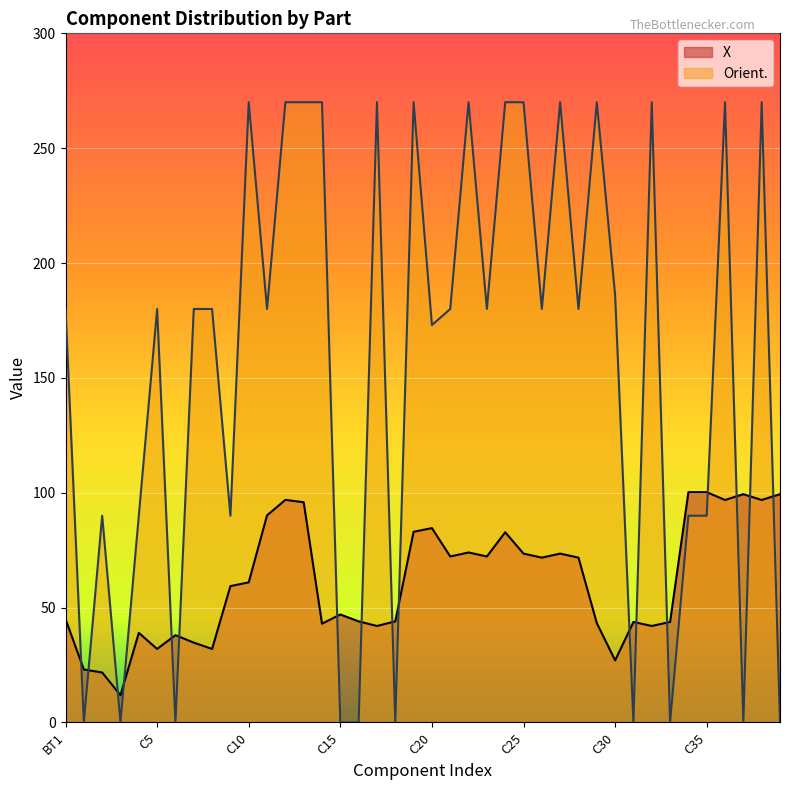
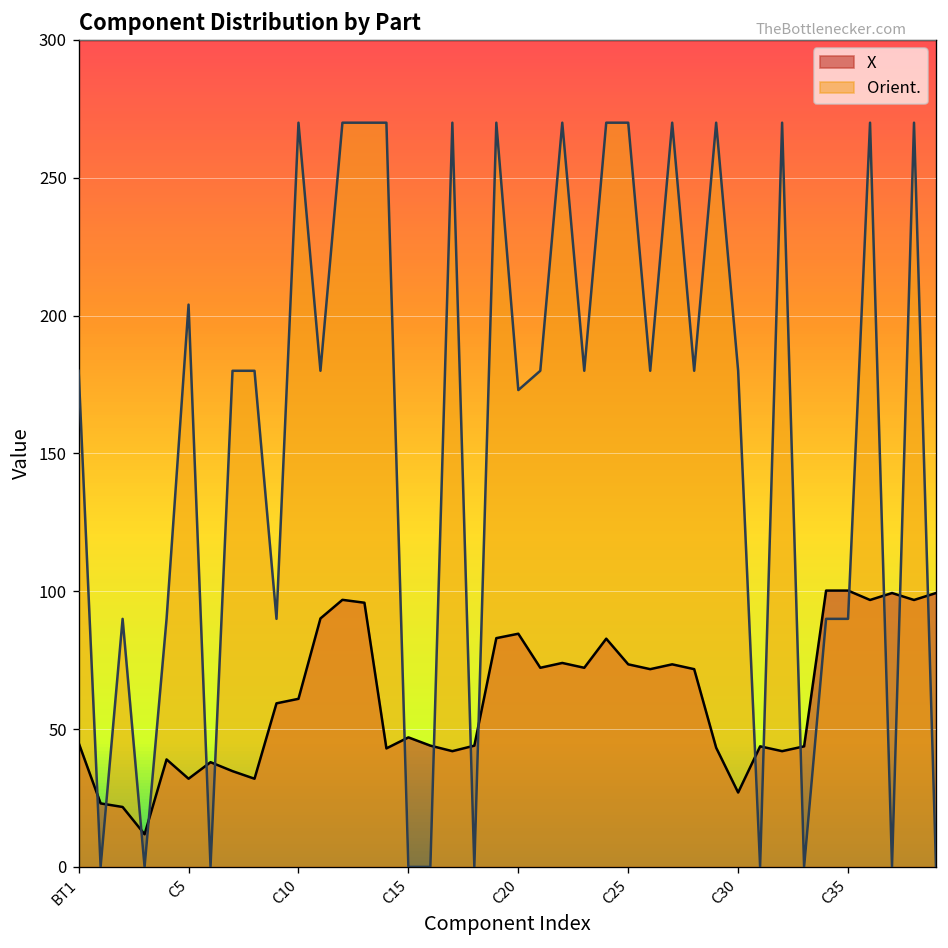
  {
    "X": {
      "BT1": 45,
      "C5": 32,
      "C10": 61,
      "C15": 47,
      "C20": 85,
      "C25": 74,
      "C30": 27,
      "C35": 100
    },
    "Orient.": {
      "BT1": 180,
-     "C5": 180,
+     "C5": 204,
      "C10": 270,
      "C15": 0,
      "C20": 173,
      "C25": 270,
-     "C30": 186,
+     "C30": 180,
      "C35": 90
    }
  }
